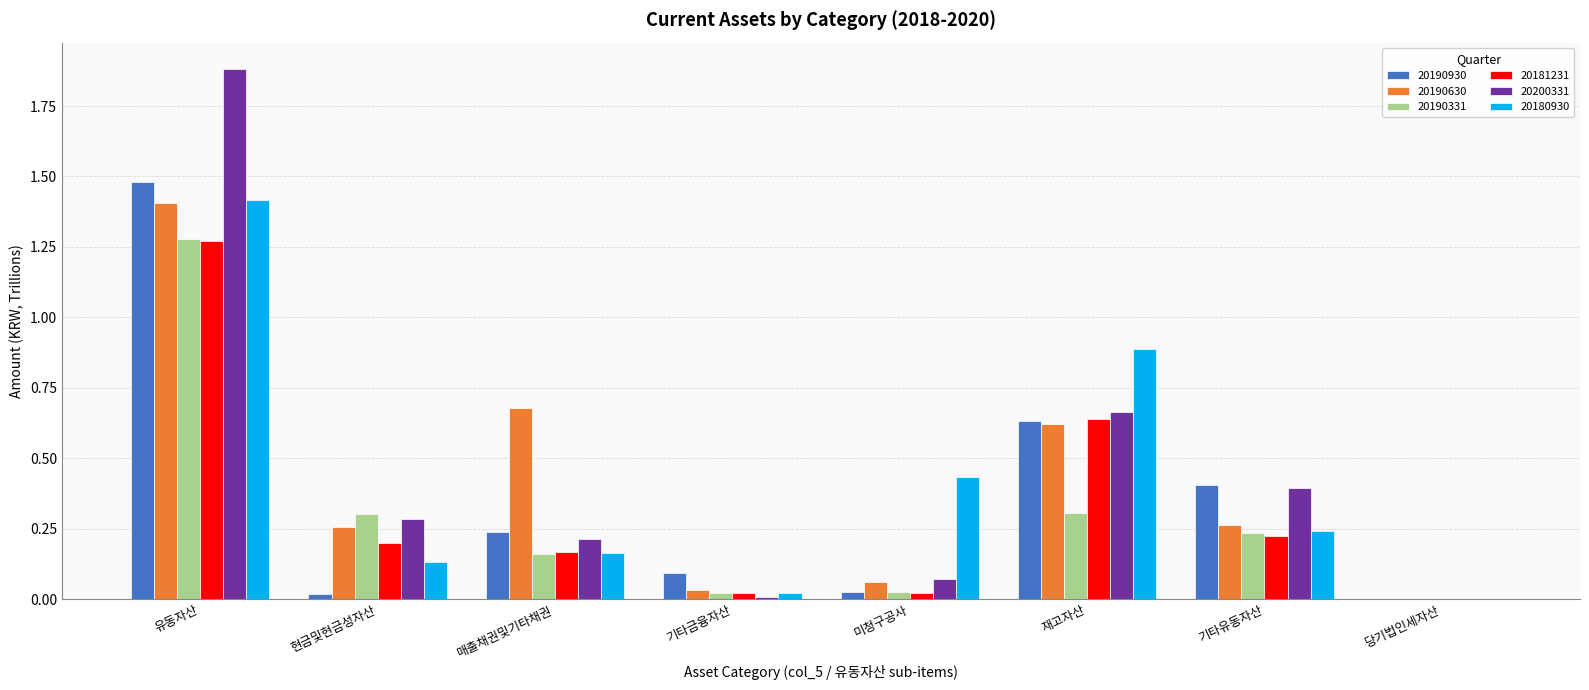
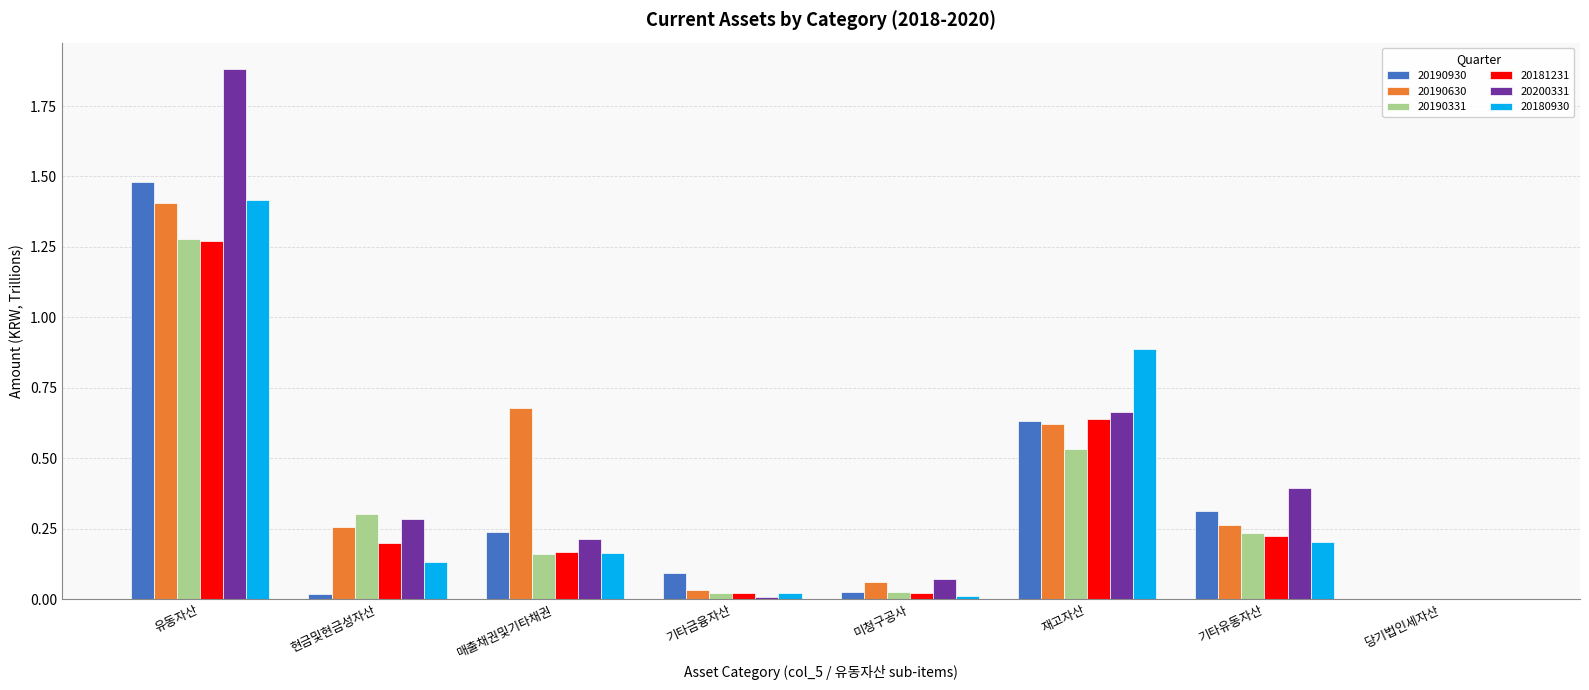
  {
    "20190930": {
      "유동자산": 1.48,
      "현금및현금성자산": 0.02,
      "매출채권및기타채권": 0.24,
      "기타금융자산": 0.09,
      "미청구공사": 0.03,
      "재고자산": 0.63,
-     "기타유동자산": 0.40
+     "기타유동자산": 0.31
    },
    "20190630": {
      "유동자산": 1.41,
      "현금및현금성자산": 0.25,
      "매출채권및기타채권": 0.68,
      "기타금융자산": 0.03,
      "미청구공사": 0.06,
      "재고자산": 0.62,
      "기타유동자산": 0.26
    },
    "20190331": {
      "유동자산": 1.28,
      "현금및현금성자산": 0.30,
      "매출채권및기타채권": 0.16,
      "기타금융자산": 0.02,
      "미청구공사": 0.02,
-     "재고자산": 0.31,
+     "재고자산": 0.53,
      "기타유동자산": 0.24
    },
    "20181231": {
      "유동자산": 1.27,
      "현금및현금성자산": 0.20,
      "매출채권및기타채권": 0.17,
      "기타금융자산": 0.02,
      "미청구공사": 0.02,
      "재고자산": 0.64,
      "기타유동자산": 0.22
    },
    "20200331": {
      "유동자산": 1.88,
      "현금및현금성자산": 0.28,
      "매출채권및기타채권": 0.21,
      "미청구공사": 0.07,
      "재고자산": 0.66,
      "기타유동자산": 0.39
    },
    "20180930": {
      "유동자산": 1.42,
      "현금및현금성자산": 0.13,
      "매출채권및기타채권": 0.16,
      "기타금융자산": 0.02,
-     "미청구공사": 0.43,
+     "미청구공사": 0.01,
      "재고자산": 0.89,
-     "기타유동자산": 0.24
+     "기타유동자산": 0.20
    }
  }
